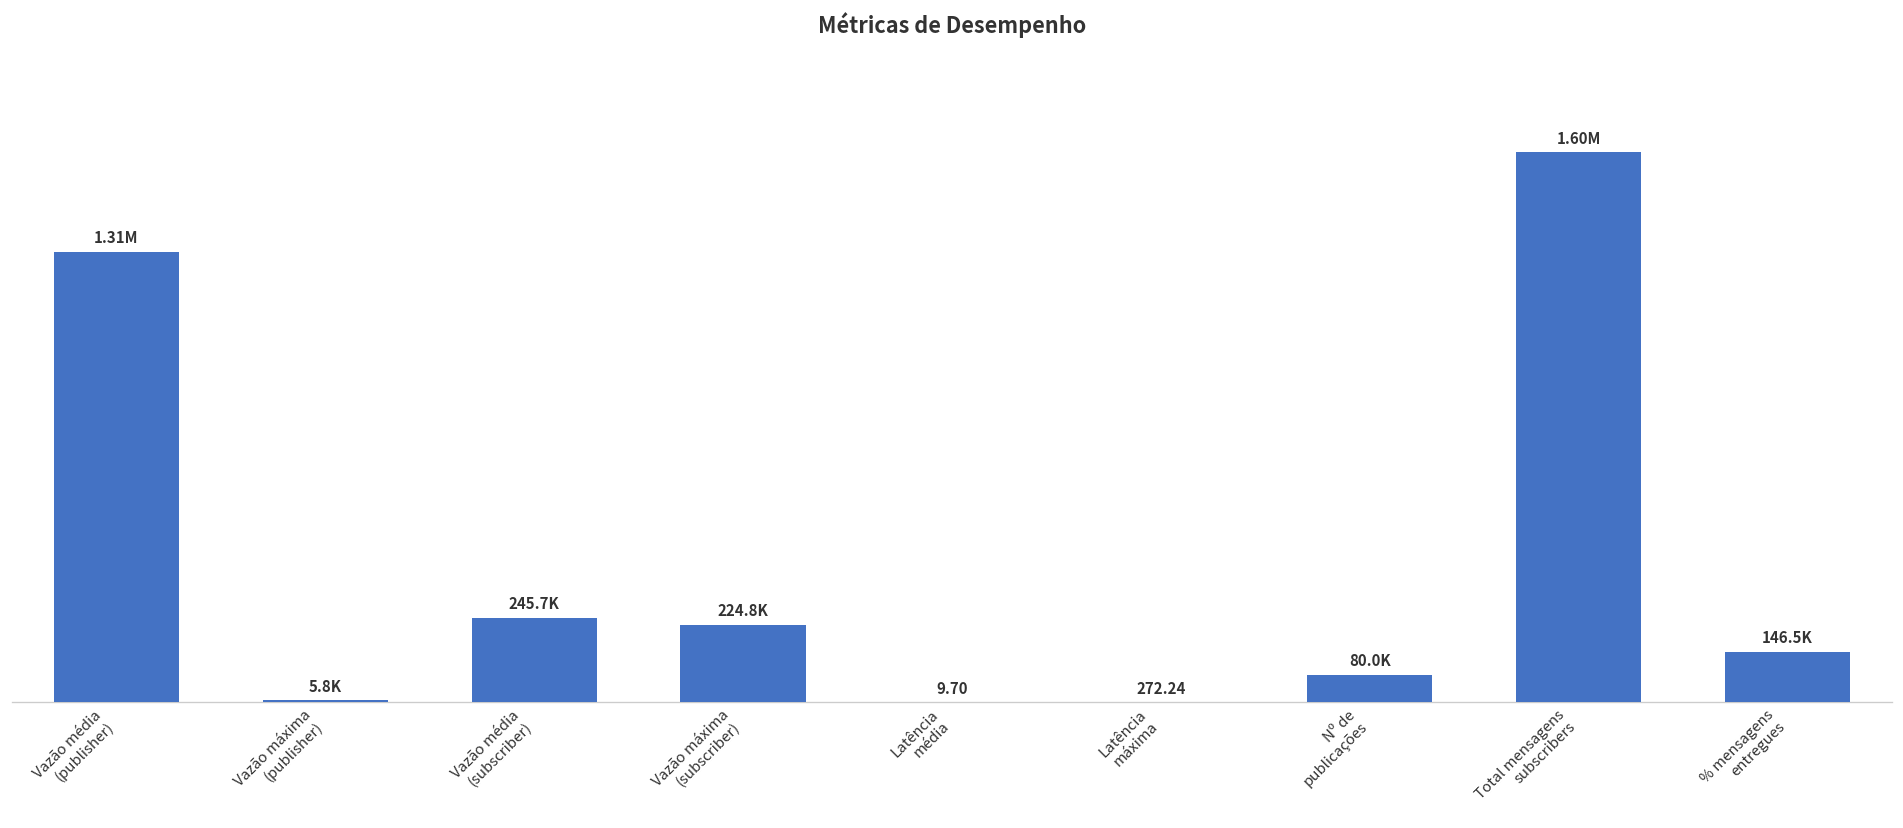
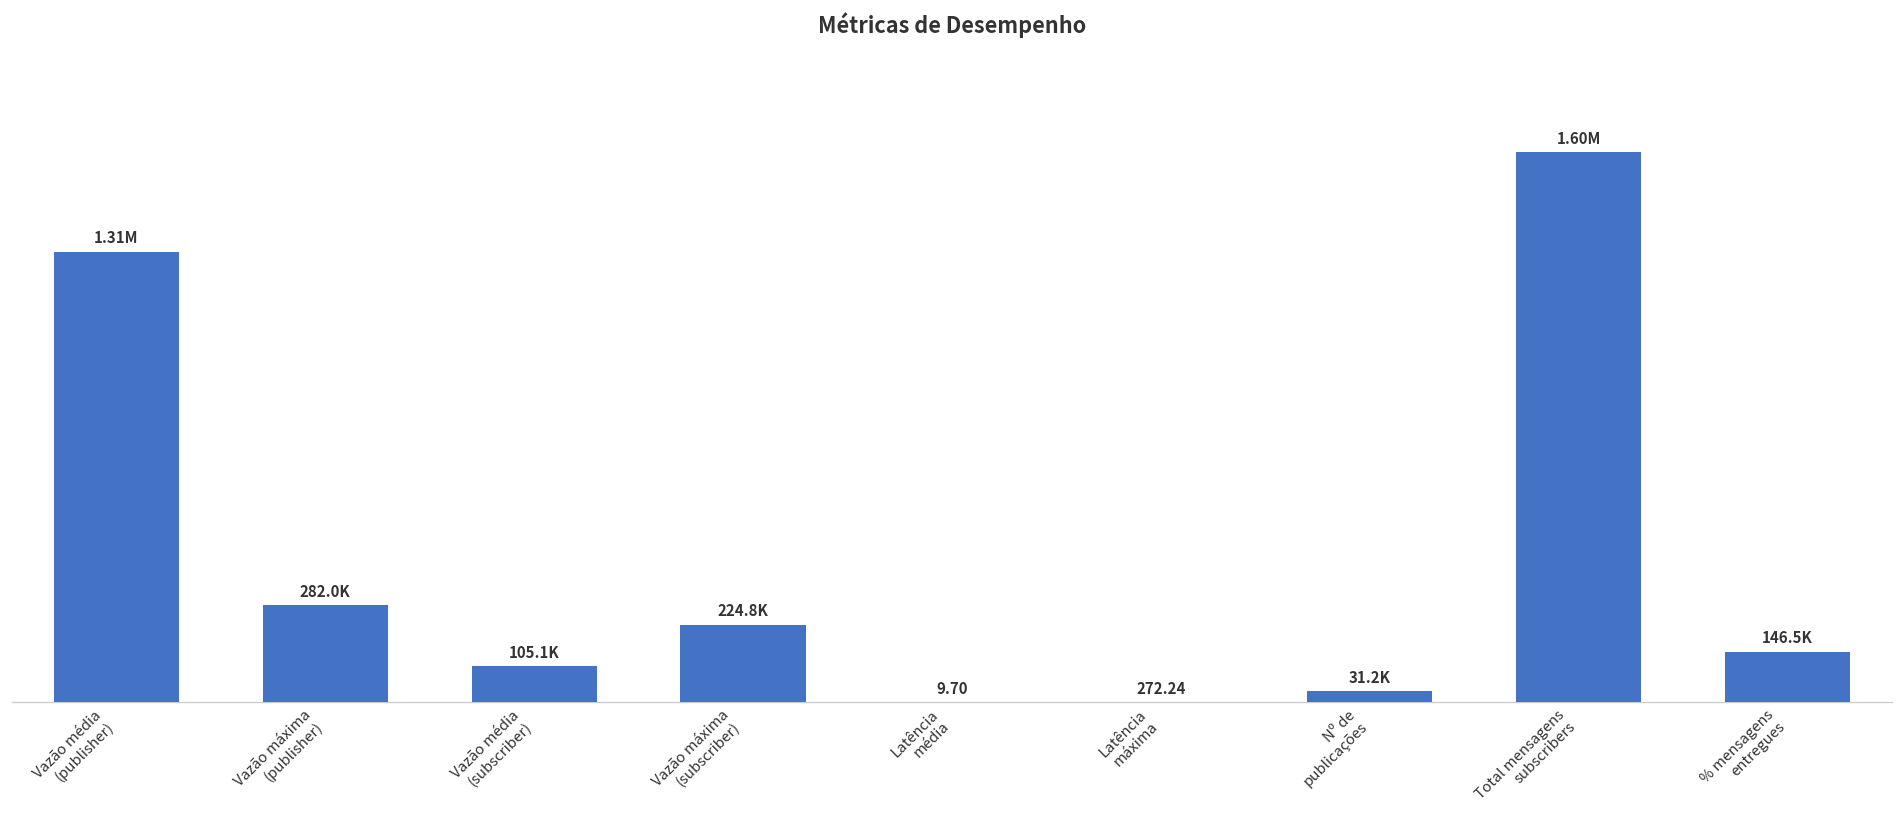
  {
    "Vazão média (publisher)": "1.31M",
-   "Vazão máxima (publisher)": "5.8K",
-   "Vazão média (subscriber)": "245.7K",
+   "Vazão máxima (publisher)": "282.0K",
+   "Vazão média (subscriber)": "105.1K",
    "Vazão máxima (subscriber)": "224.8K",
    "Latência média": "9.70",
    "Latência máxima": "272.24",
-   "Nº de publicações": "80.0K",
+   "Nº de publicações": "31.2K",
    "Total mensagens subscribers": "1.60M",
    "% mensagens entregues": "146.5K"
  }
